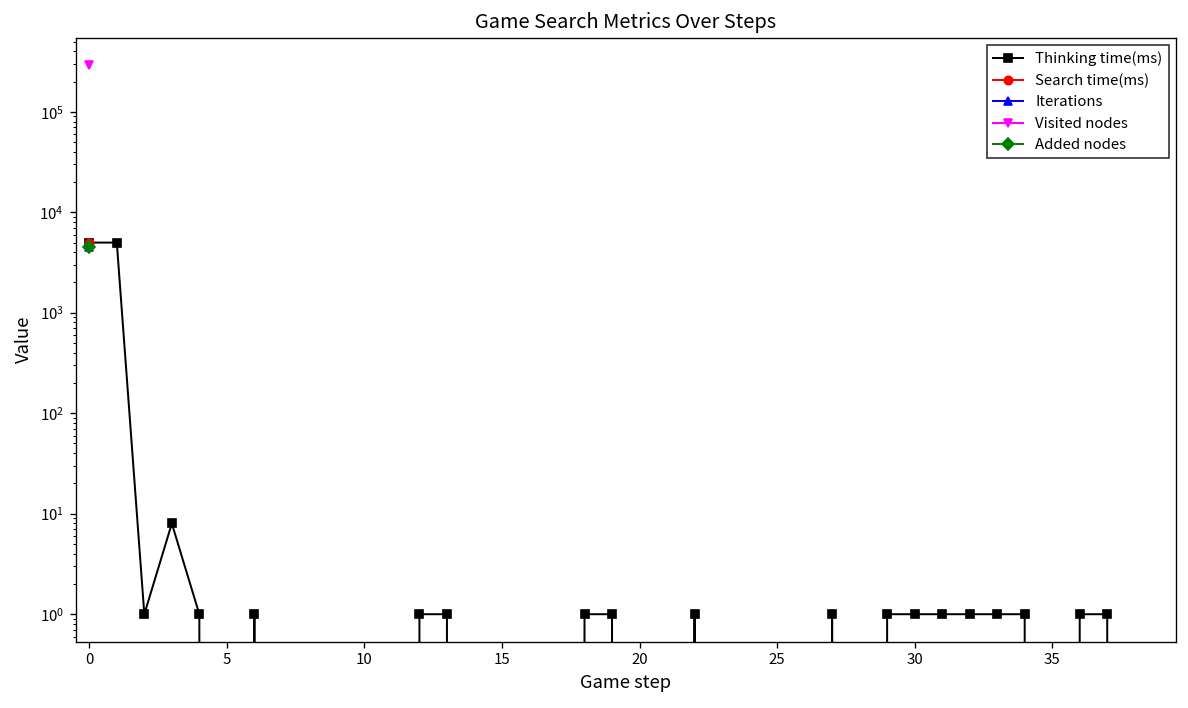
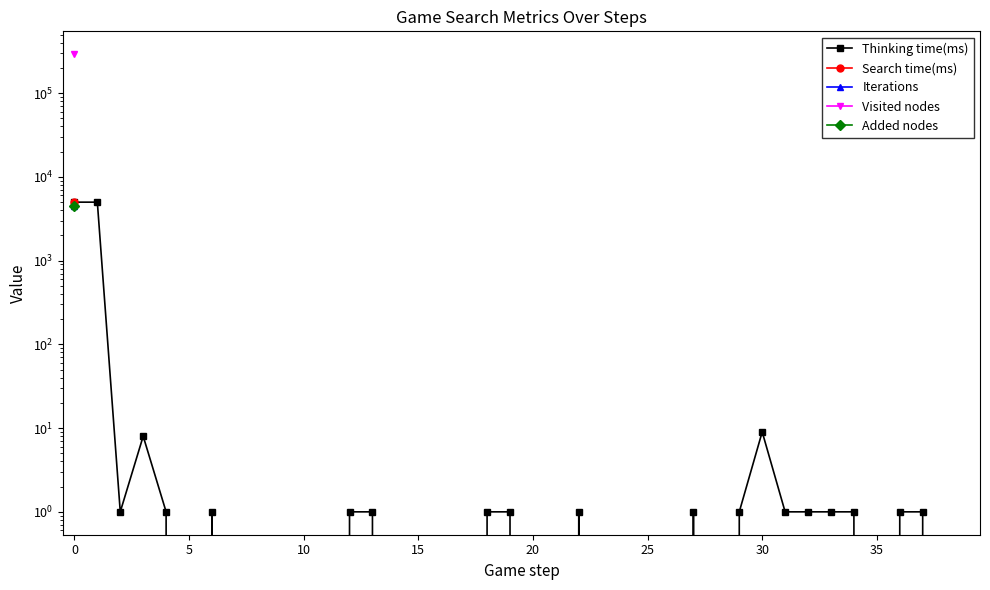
  {
    "Thinking time(ms)": {
-     "30": 1
+     "30": 9
    },
    "Added nodes": {
      "0": 5000
    },
    "Visited nodes": {
      "0": 290000
    }
  }
